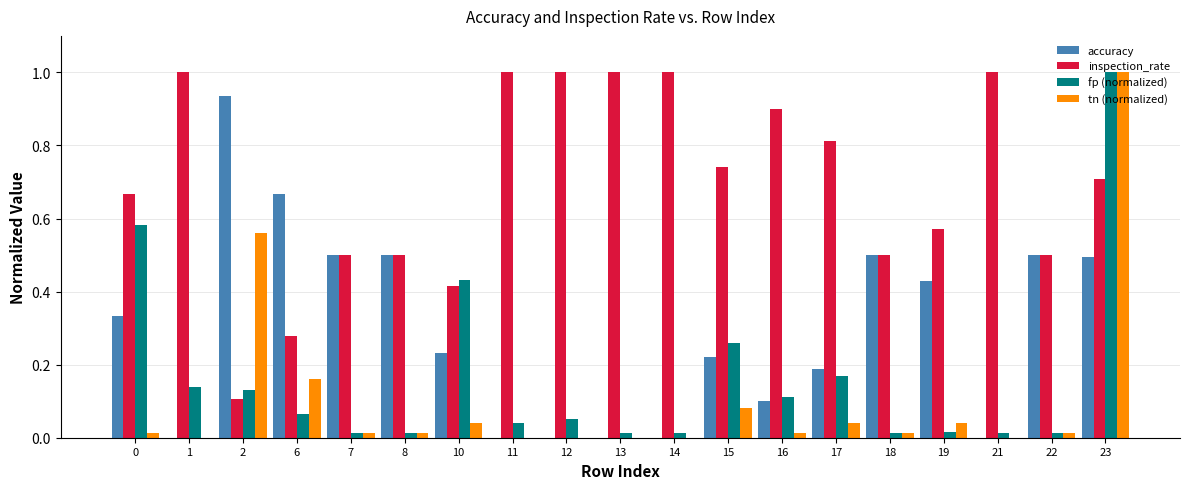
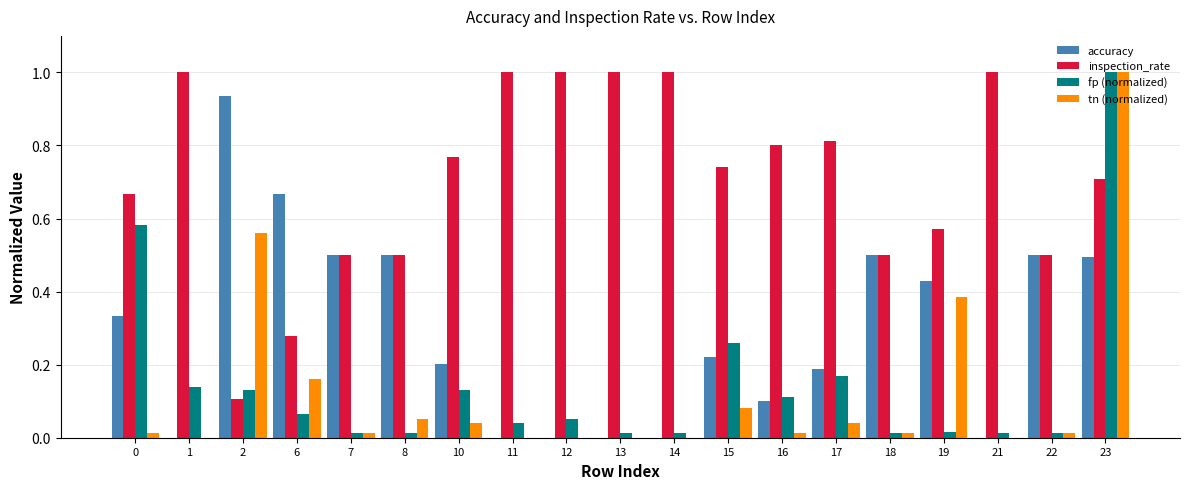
  {
    "accuracy": {
      "0": 0.33,
      "1": 0.00,
      "2": 0.94,
      "6": 0.67,
      "7": 0.50,
      "8": 0.50,
-     "10": 0.23,
+     "10": 0.20,
      "11": 0.00,
      "12": 0.00,
      "13": 0.00,
      "14": 0.00,
      "15": 0.22,
      "16": 0.10,
      "17": 0.19,
      "18": 0.50,
      "19": 0.43,
      "21": 0.00,
      "22": 0.50,
      "23": 0.49
    },
    "inspection_rate": {
      "0": 0.67,
      "1": 1.00,
      "2": 0.11,
      "6": 0.28,
      "7": 0.50,
      "8": 0.50,
-     "10": 0.41,
+     "10": 0.77,
      "11": 1.00,
      "12": 1.00,
      "13": 1.00,
      "14": 1.00,
      "15": 0.74,
-     "16": 0.9,
+     "16": 0.8,
      "17": 0.81,
      "18": 0.50,
      "19": 0.57,
      "21": 1.00,
      "22": 0.50,
      "23": 0.71
    },
    "fp (normalized)": {
      "0": 0.58,
      "1": 0.14,
      "2": 0.13,
      "6": 0.06,
      "7": 0.01,
      "8": 0.01,
-     "10": 0.43,
+     "10": 0.13,
      "11": 0.04,
      "12": 0.05,
      "13": 0.01,
      "14": 0.01,
      "15": 0.26,
      "16": 0.11,
      "17": 0.17,
      "18": 0.01,
      "19": 0.02,
      "21": 0.01,
      "22": 0.01,
      "23": 1.00
    },
    "tn (normalized)": {
      "0": 0.01,
      "1": 0.00,
      "2": 0.56,
      "6": 0.16,
      "7": 0.01,
-     "8": 0.01,
+     "8": 0.05,
      "10": 0.04,
      "11": 0.00,
      "12": 0.00,
      "13": 0.00,
      "14": 0.00,
      "15": 0.08,
      "16": 0.01,
      "17": 0.04,
      "18": 0.01,
-     "19": 0.04,
+     "19": 0.38,
      "21": 0.00,
      "22": 0.01,
      "23": 1.00
    }
  }
